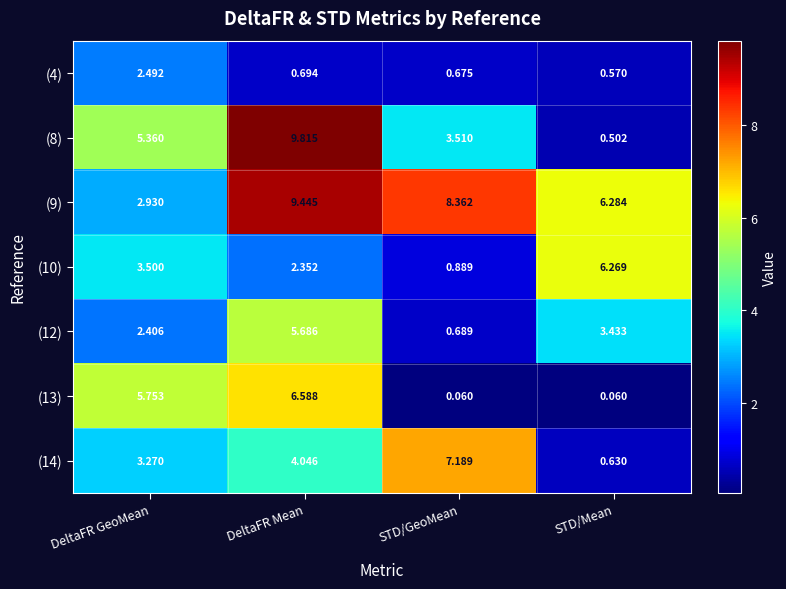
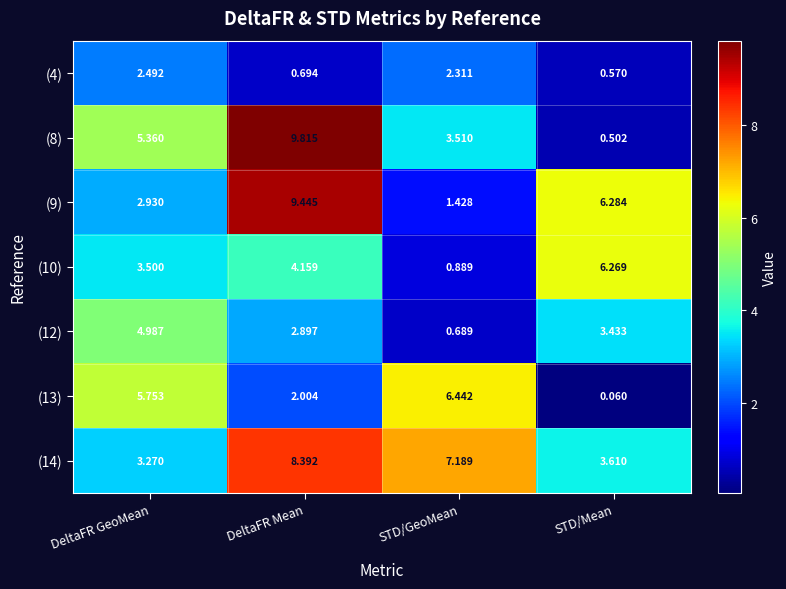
  {
    "(4)": {
      "DeltaFR GeoMean": 2.492,
      "DeltaFR Mean": 0.694,
-     "STD/GeoMean": 0.675,
+     "STD/GeoMean": 2.311,
      "STD/Mean": 0.570
    },
    "(8)": {
      "DeltaFR GeoMean": 5.360,
      "DeltaFR Mean": 9.815,
      "STD/GeoMean": 3.510,
      "STD/Mean": 0.502
    },
    "(9)": {
      "DeltaFR GeoMean": 2.930,
      "DeltaFR Mean": 9.445,
-     "STD/GeoMean": 8.362,
+     "STD/GeoMean": 1.428,
      "STD/Mean": 6.284
    },
    "(10)": {
      "DeltaFR GeoMean": 3.500,
-     "DeltaFR Mean": 2.352,
+     "DeltaFR Mean": 4.159,
      "STD/GeoMean": 0.889,
      "STD/Mean": 6.269
    },
    "(12)": {
-     "DeltaFR GeoMean": 2.406,
-     "DeltaFR Mean": 5.686,
+     "DeltaFR GeoMean": 4.987,
+     "DeltaFR Mean": 2.897,
      "STD/GeoMean": 0.689,
      "STD/Mean": 3.433
    },
    "(13)": {
      "DeltaFR GeoMean": 5.753,
-     "DeltaFR Mean": 6.588,
-     "STD/GeoMean": 0.060,
+     "DeltaFR Mean": 2.004,
+     "STD/GeoMean": 6.442,
      "STD/Mean": 0.060
    },
    "(14)": {
      "DeltaFR GeoMean": 3.270,
-     "DeltaFR Mean": 4.046,
+     "DeltaFR Mean": 8.392,
      "STD/GeoMean": 7.189,
-     "STD/Mean": 0.630
+     "STD/Mean": 3.610
    }
  }
